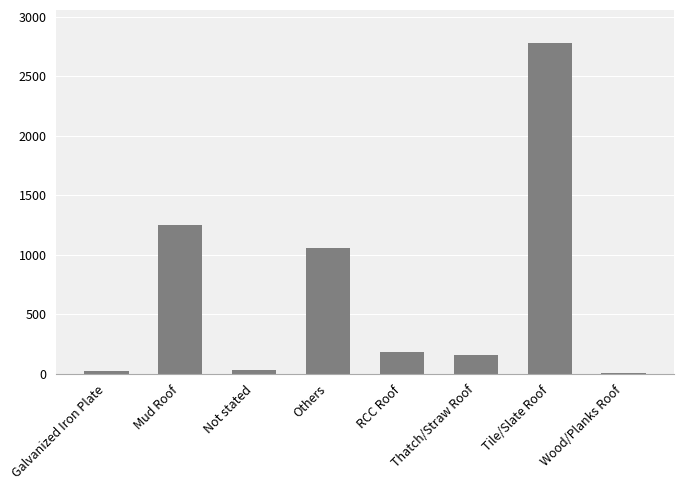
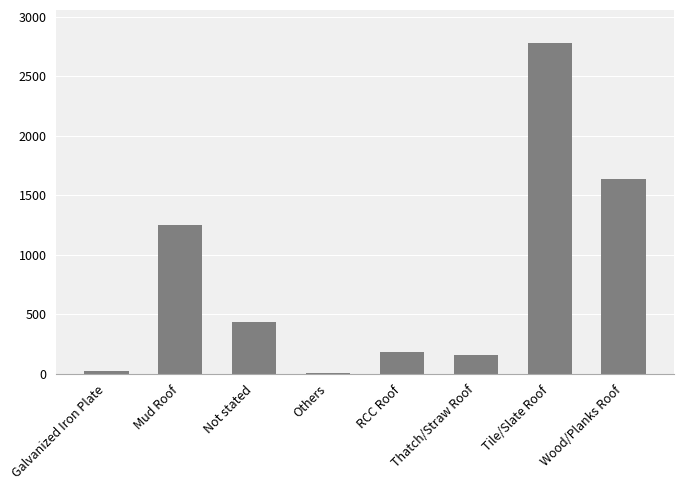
  {
    "Galvanized Iron Plate": 30,
    "Mud Roof": 1250,
-   "Not stated": 40,
-   "Others": 1060,
+   "Not stated": 440,
+   "Others": 10,
    "RCC Roof": 180,
    "Thatch/Straw Roof": 160,
    "Tile/Slate Roof": 2780,
-   "Wood/Planks Roof": 0
+   "Wood/Planks Roof": 1640
  }
